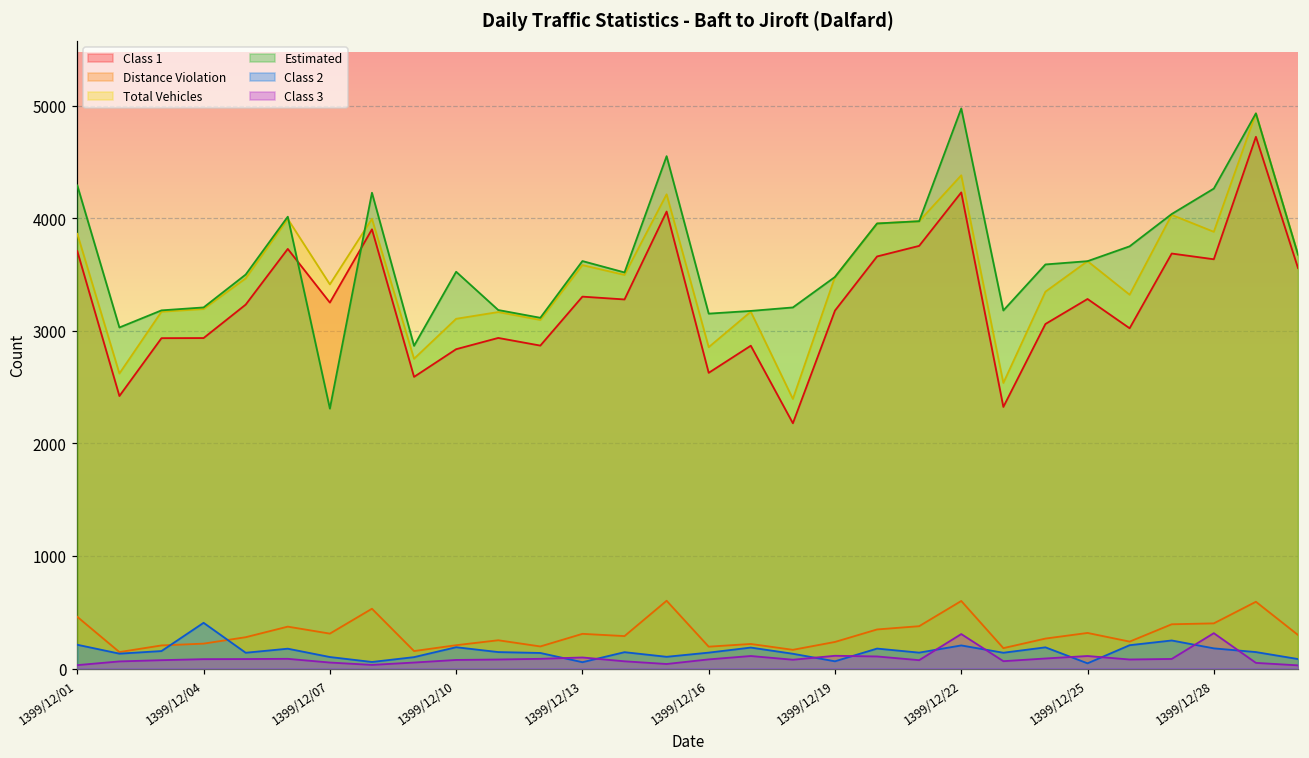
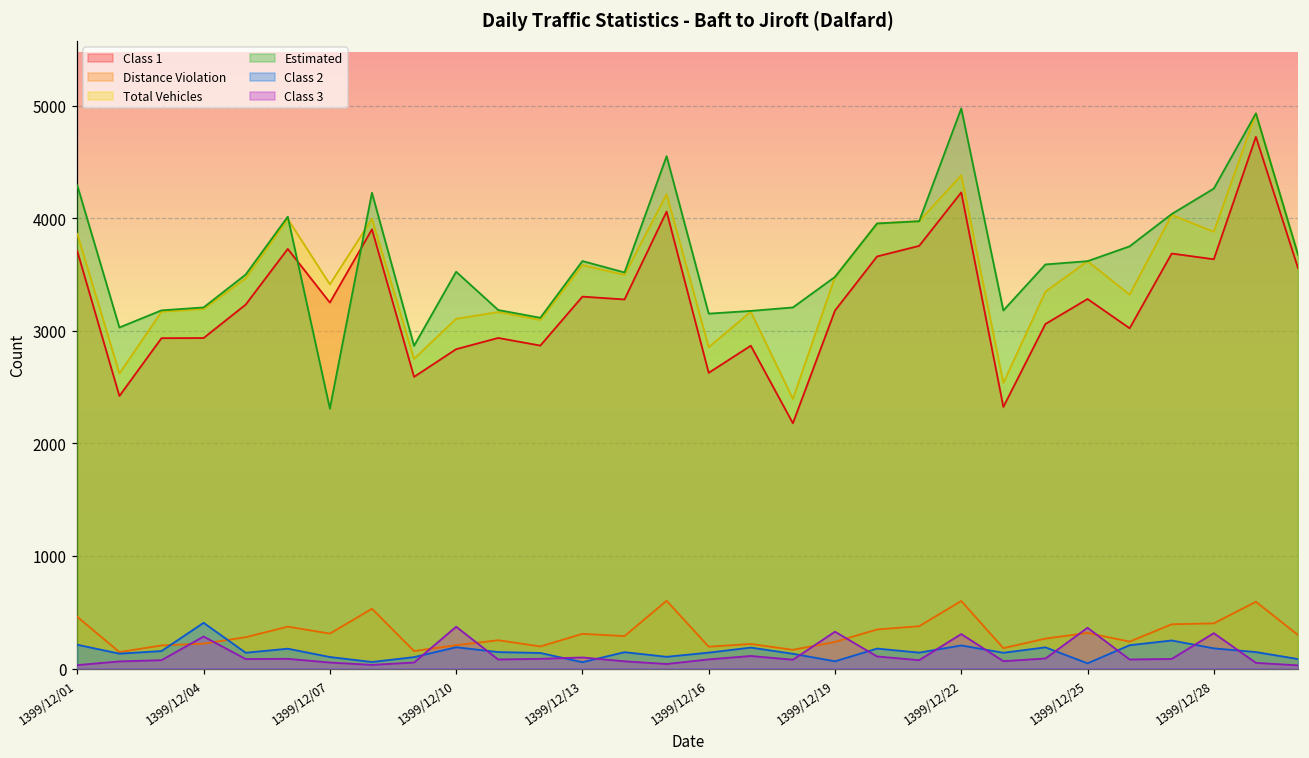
  {
    "Estimated": {
      "1399/12/01": 4290,
      "1399/12/07": 2310,
      "1399/12/10": 3530,
      "1399/12/13": 3620,
      "1399/12/16": 3150,
      "1399/12/22": 4980,
      "1399/12/28": 4260
    },
    "Class 2": {
      "1399/12/01": 210,
      "1399/12/04": 410,
      "1399/12/07": 100,
      "1399/12/13": 60,
      "1399/12/16": 140,
      "1399/12/19": 60,
      "1399/12/22": 210,
      "1399/12/25": 50,
      "1399/12/28": 180
    },
    "Class 3": {
      "1399/12/01": 30,
-     "1399/12/04": 80,
+     "1399/12/04": 280,
      "1399/12/07": 50,
-     "1399/12/10": 80,
+     "1399/12/10": 370,
      "1399/12/13": 100,
      "1399/12/16": 80,
-     "1399/12/19": 110,
+     "1399/12/19": 330,
      "1399/12/22": 310,
-     "1399/12/25": 110,
+     "1399/12/25": 360,
      "1399/12/28": 310
    }
  }
